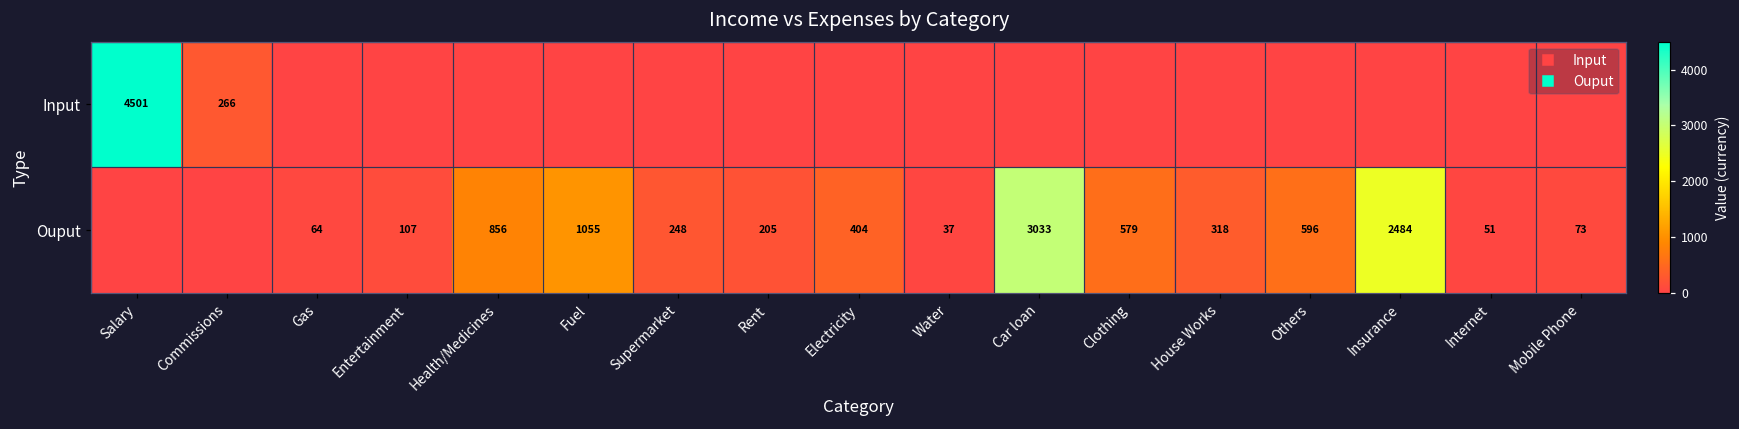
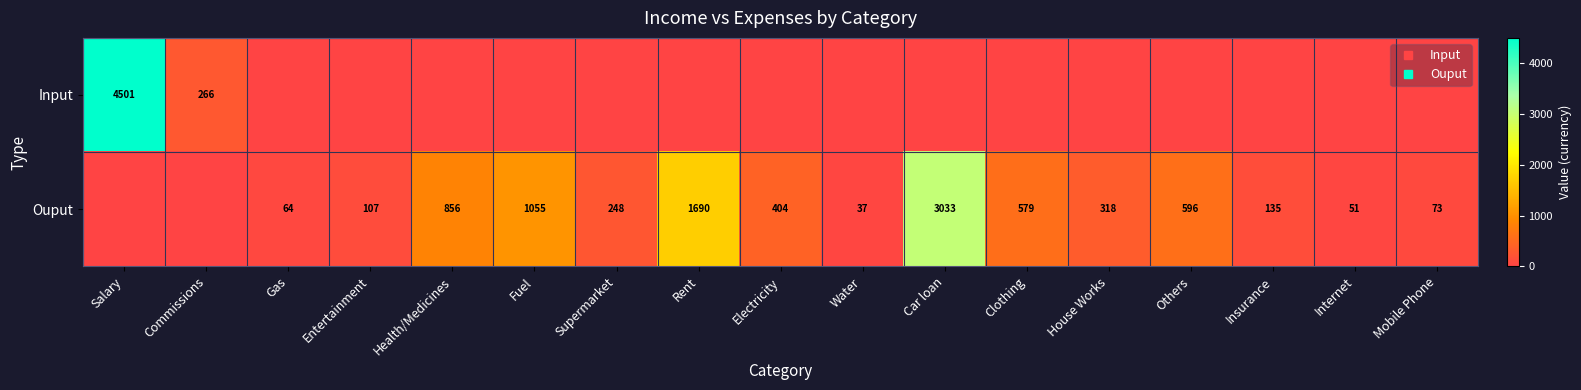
  {
    "Input": {
      "Salary": 4501,
      "Commissions": 266
    },
    "Ouput": {
      "Gas": 64,
      "Entertainment": 107,
      "Health/Medicines": 856,
      "Fuel": 1055,
      "Supermarket": 248,
-     "Rent": 205,
+     "Rent": 1690,
      "Electricity": 404,
      "Water": 37,
      "Car loan": 3033,
      "Clothing": 579,
      "House Works": 318,
      "Others": 596,
-     "Insurance": 2484,
+     "Insurance": 135,
      "Internet": 51,
      "Mobile Phone": 73
    }
  }
